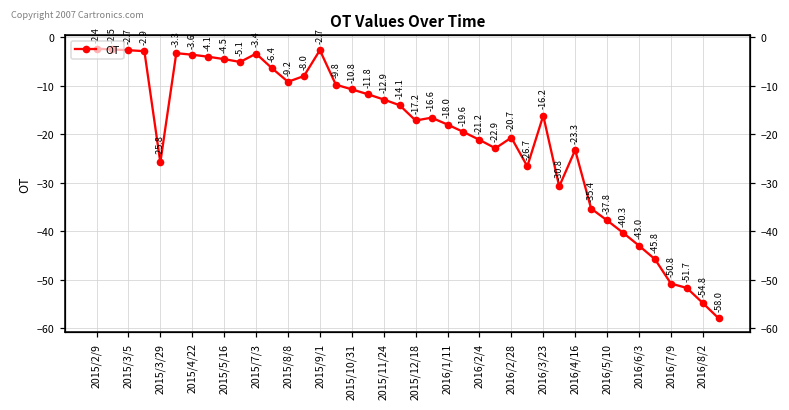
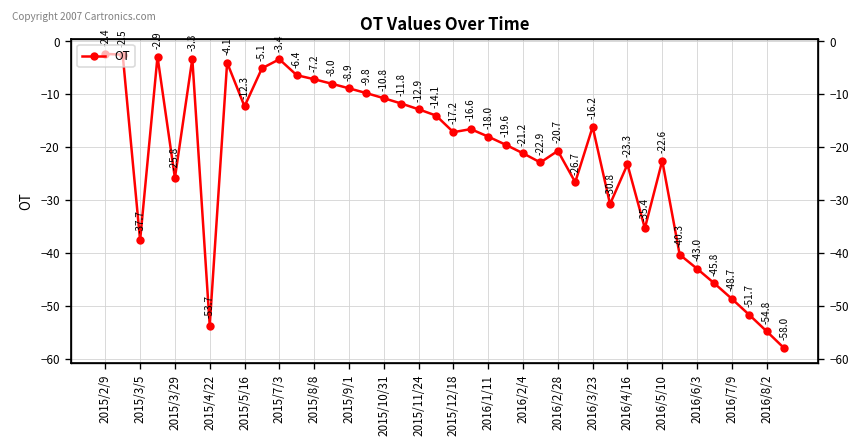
  {
-   "2015/3/5": -2.7,
+   "2015/3/5": -37.7,
    "2015/3/29": -25.8,
-   "2015/4/22": -3.6,
-   "2015/5/16": -4.5,
+   "2015/4/22": -53.7,
+   "2015/5/16": -12.3,
    "2015/7/3": -3.4,
-   "2015/8/8": -9.2,
-   "2015/9/1": -2.7,
+   "2015/8/8": -7.2,
+   "2015/9/1": -8.9,
    "2015/10/31": -10.8,
    "2015/11/24": -12.9,
    "2015/12/18": -17.2,
    "2016/1/11": -18.0,
    "2016/2/4": -21.2,
    "2016/2/28": -20.7,
    "2016/3/23": -16.2,
    "2016/4/16": -23.3,
-   "2016/5/10": -37.8,
+   "2016/5/10": -22.6,
    "2016/6/3": -43.0,
-   "2016/7/9": -50.8,
+   "2016/7/9": -48.7,
    "2016/8/2": -54.8
  }
